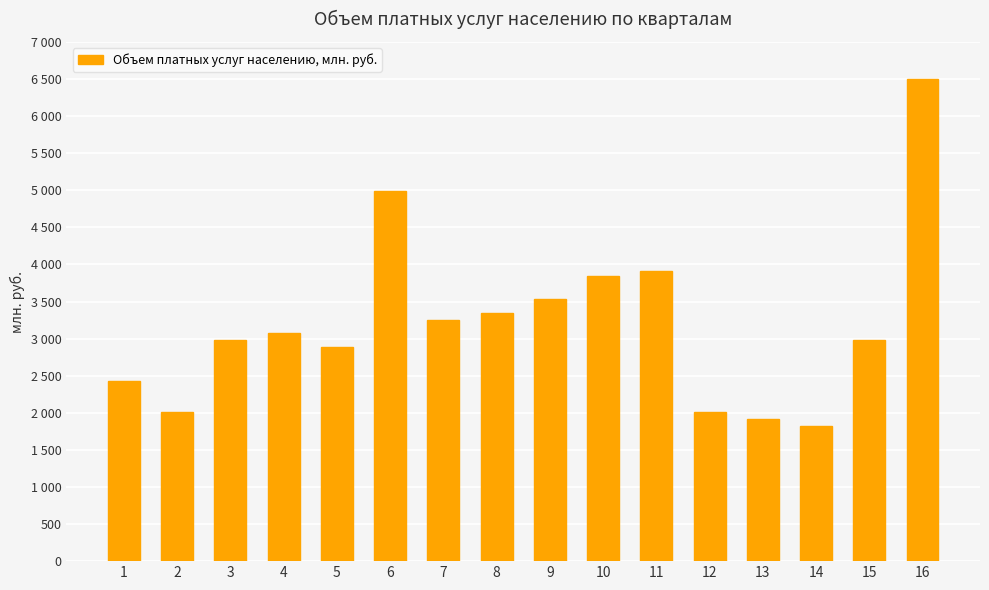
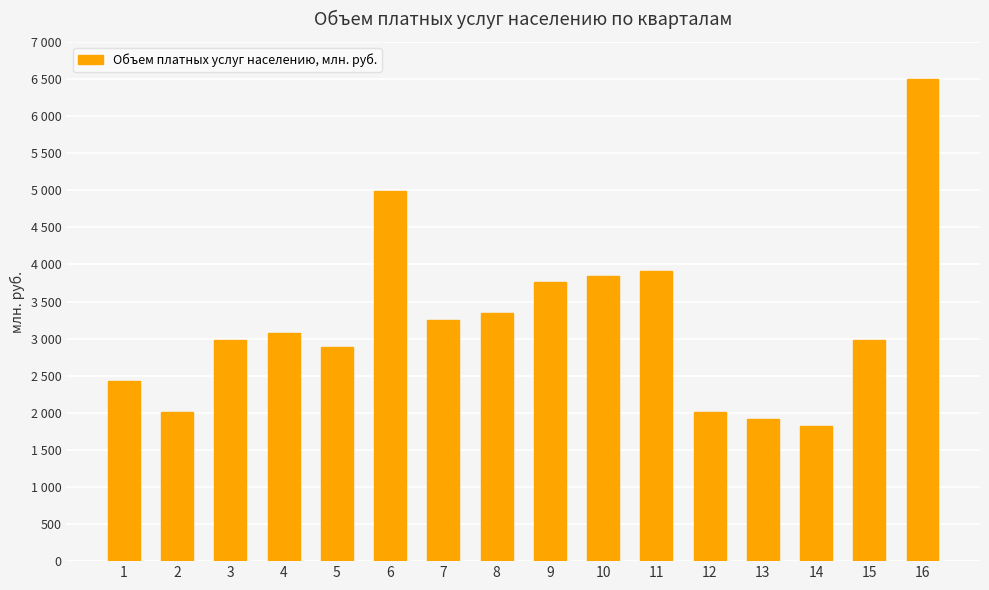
  {
    "1": 2400,
    "2": 2000,
    "3": 3000,
    "4": 3100,
    "5": 2900,
    "6": 5000,
    "7": 3300,
    "8": 3300,
-   "9": 3500,
+   "9": 3800,
    "10": 3800,
    "11": 3900,
    "12": 2000,
    "13": 1900,
    "14": 1800,
    "15": 3000,
    "16": 6500
  }
